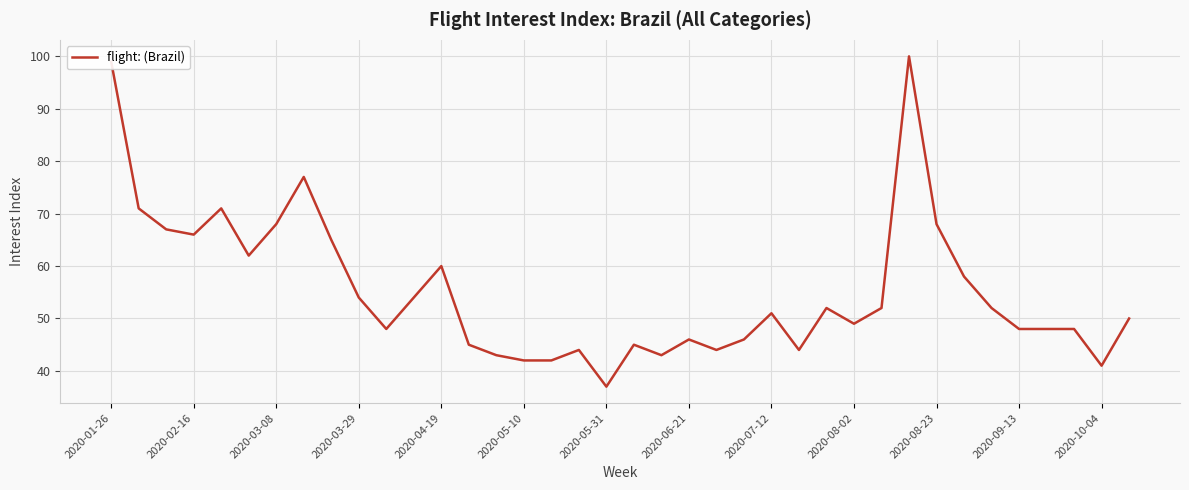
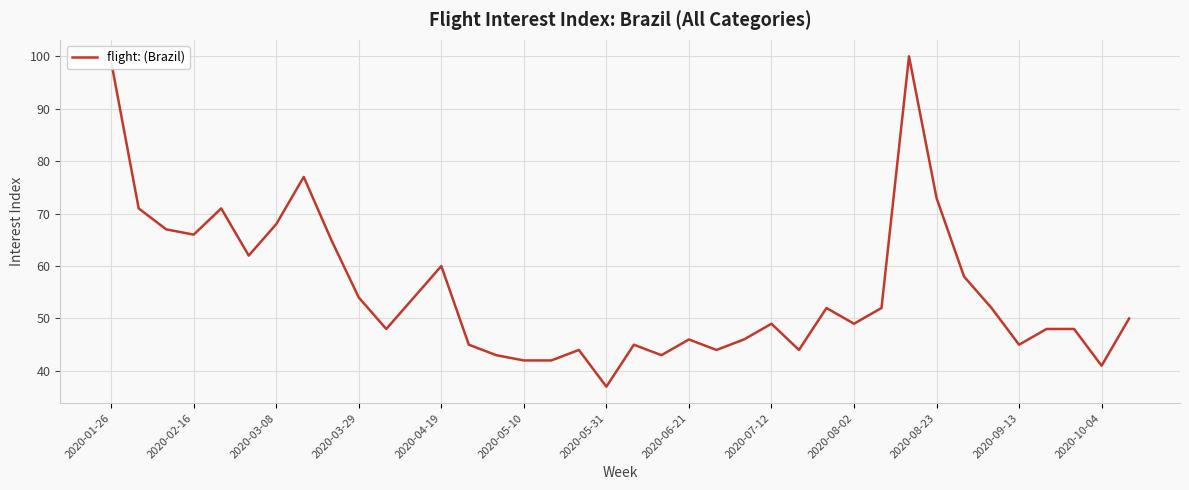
  {
    "2020-02-16": 66,
    "2020-03-08": 68,
    "2020-03-29": 54,
    "2020-04-19": 60,
    "2020-05-10": 42,
    "2020-05-31": 37,
    "2020-06-21": 46,
-   "2020-07-12": 51,
+   "2020-07-12": 49,
    "2020-08-02": 49,
-   "2020-08-23": 68,
-   "2020-09-13": 48,
+   "2020-08-23": 73,
+   "2020-09-13": 45,
    "2020-10-04": 41
  }
